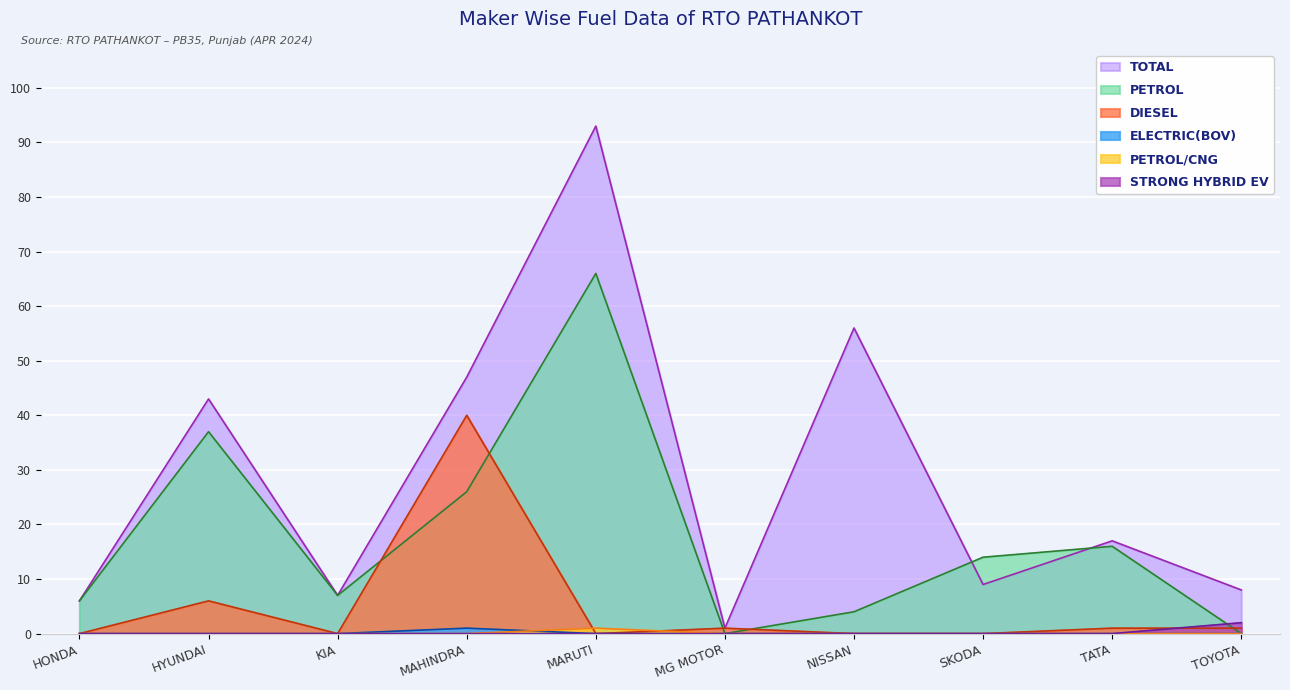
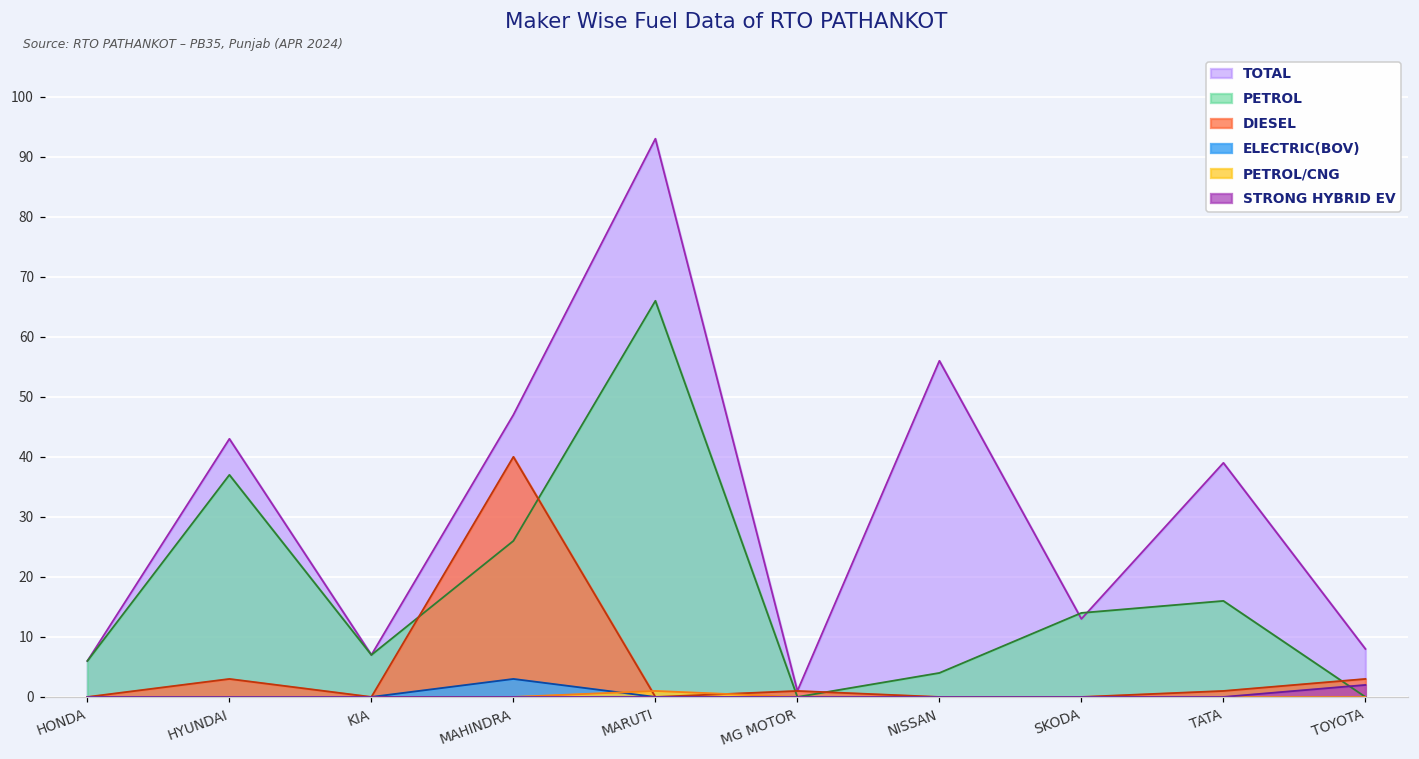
  {
    "TOTAL": {
      "HYUNDAI": 43,
      "MAHINDRA": 47,
      "MARUTI": 93,
      "NISSAN": 56,
-     "SKODA": 9,
-     "TATA": 17,
+     "SKODA": 13,
+     "TATA": 39,
      "TOYOTA": 8
    },
    "PETROL": {
      "HYUNDAI": 37,
      "MAHINDRA": 26,
      "MARUTI": 66,
      "NISSAN": 4,
      "SKODA": 14,
      "TATA": 16
    },
    "DIESEL": {
-     "HYUNDAI": 6,
+     "HYUNDAI": 3,
      "MAHINDRA": 40,
      "TATA": 1,
-     "TOYOTA": 1
+     "TOYOTA": 3
    },
    "ELECTRIC(BOV)": {
-     "MAHINDRA": 1
+     "MAHINDRA": 3
    },
    "PETROL/CNG": {
      "MARUTI": 1
    },
    "STRONG HYBRID EV": {
      "TOYOTA": 2
    }
  }
